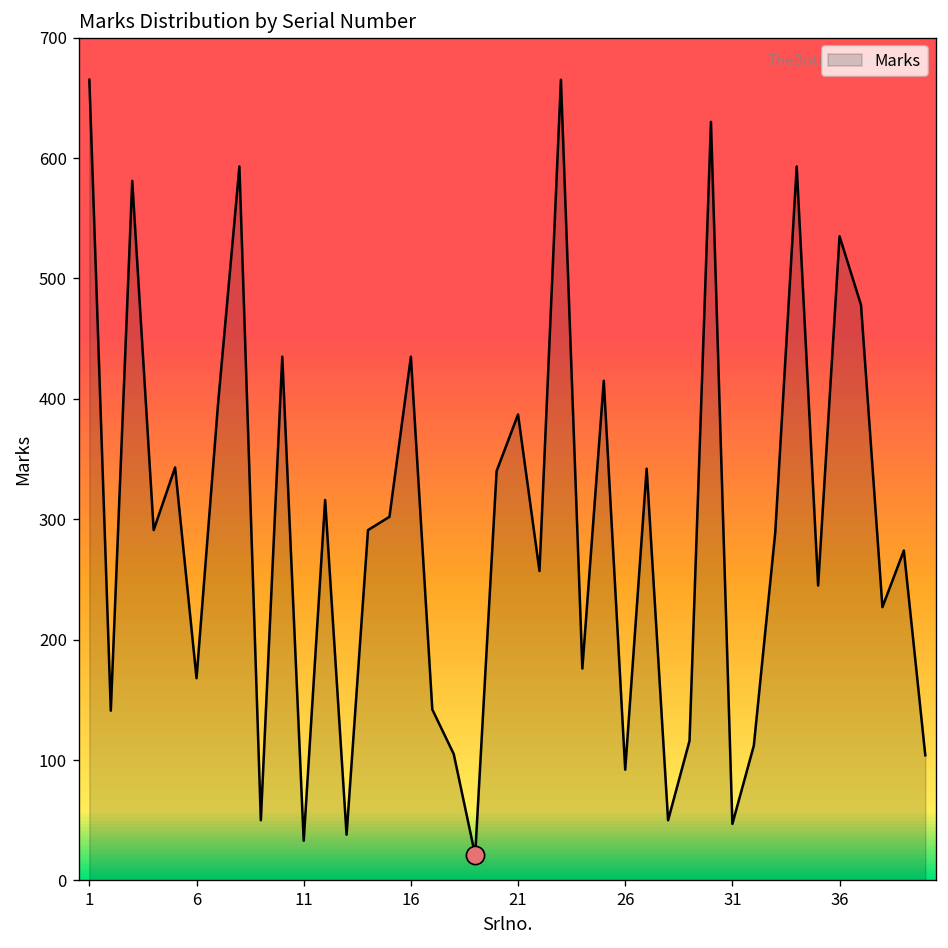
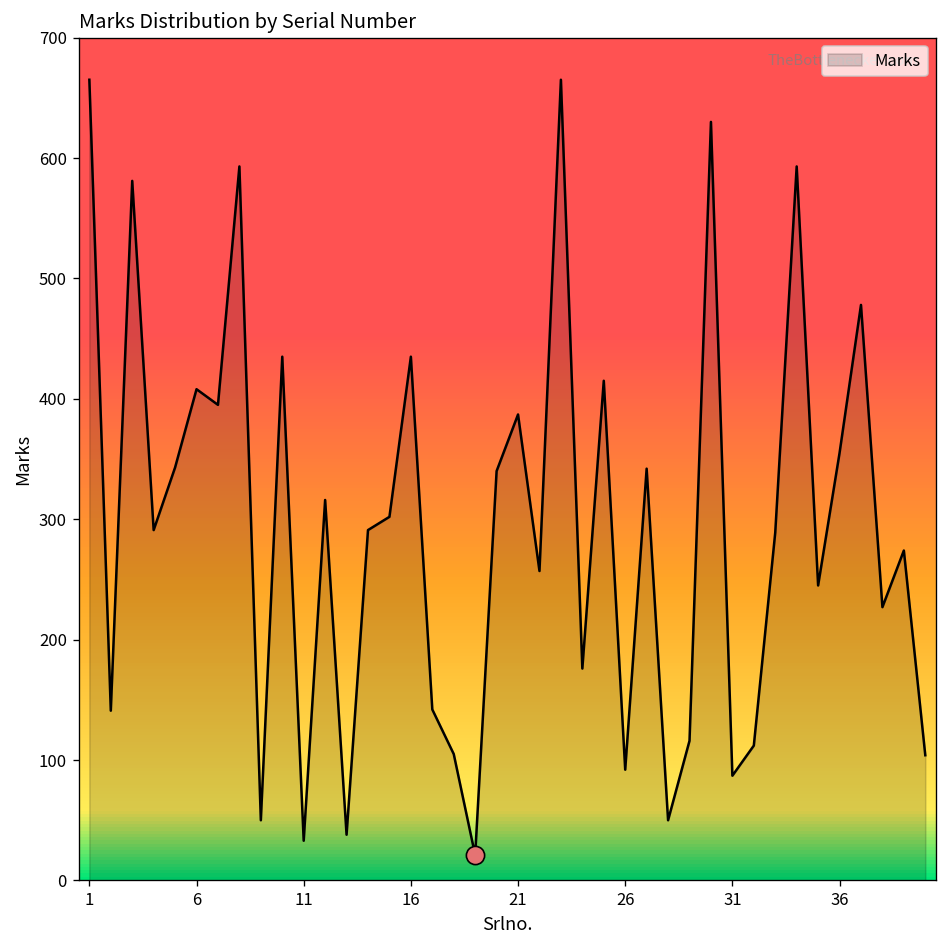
  {
    "Marks": {
      "1": 665,
-     "6": 168,
+     "6": 408,
      "11": 33,
      "16": 435,
      "21": 387,
      "26": 92,
-     "31": 47,
-     "36": 535
+     "31": 87,
+     "36": 355
    }
  }
